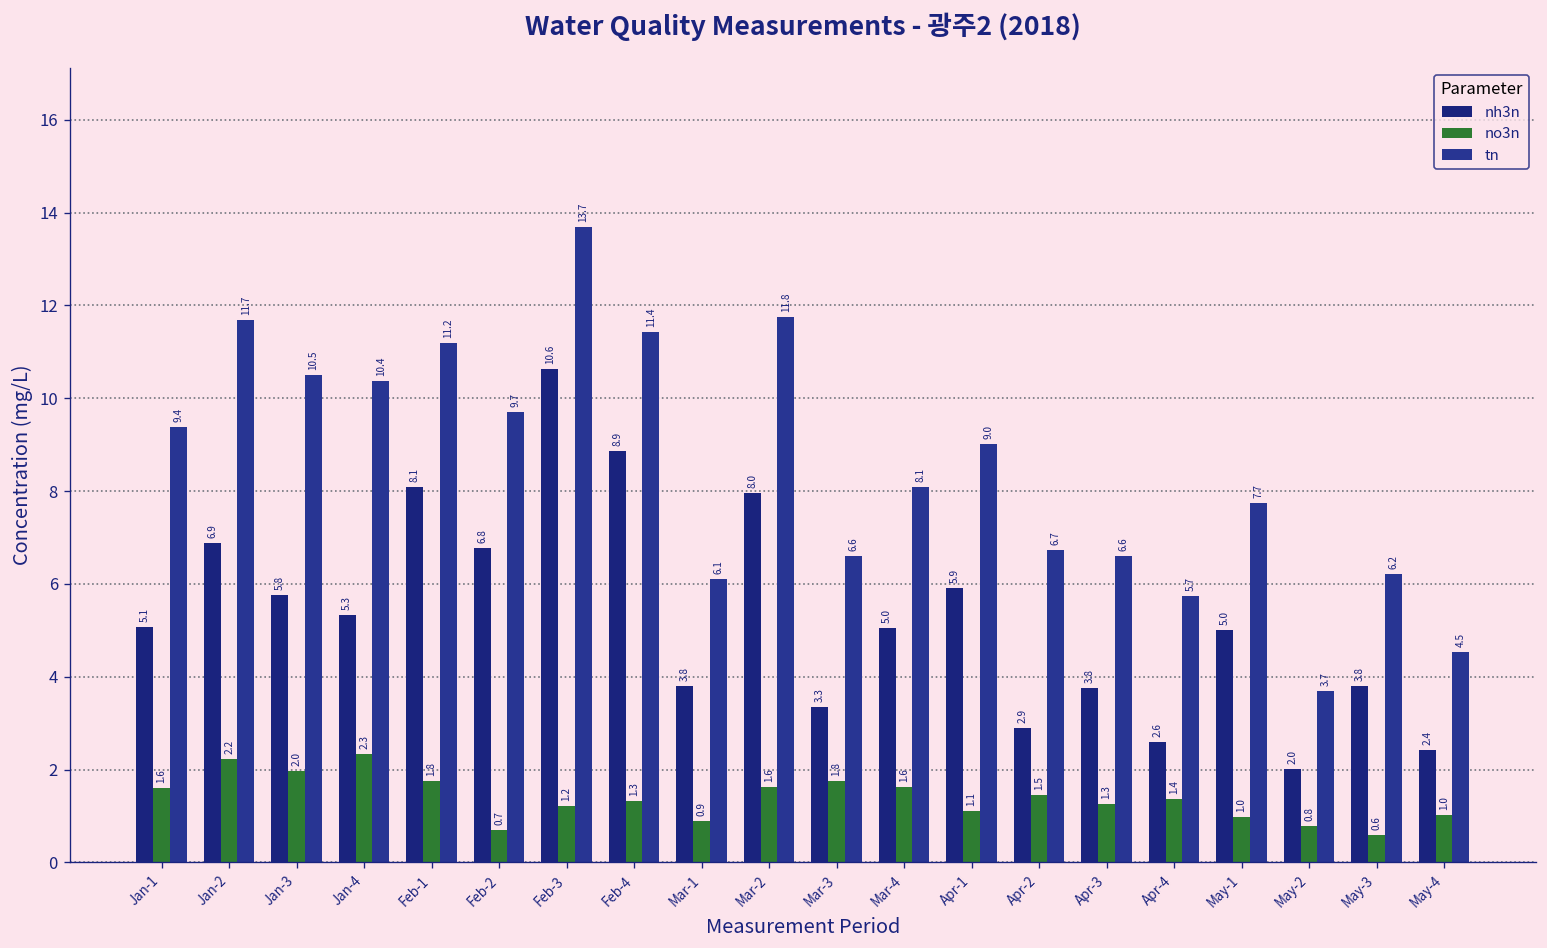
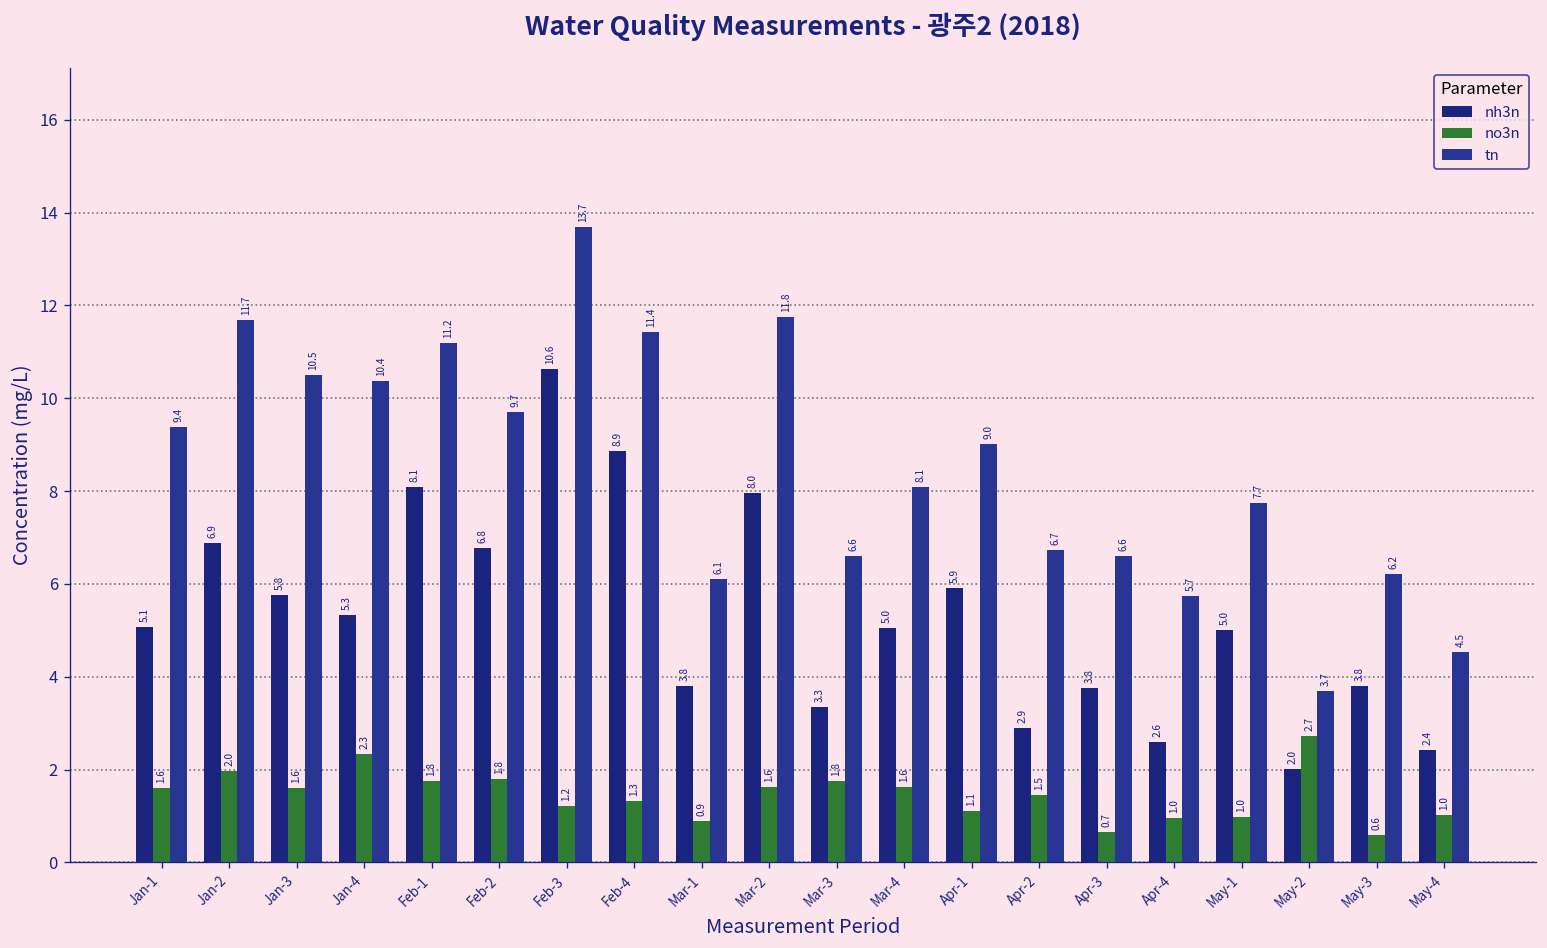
  {
    "no3n": {
      "Jan-1": 1.6,
-     "Jan-2": 2.2,
-     "Jan-3": 2.0,
+     "Jan-2": 2.0,
+     "Jan-3": 1.6,
      "Jan-4": 2.3,
      "Feb-1": 1.8,
-     "Feb-2": 0.7,
+     "Feb-2": 1.8,
      "Feb-3": 1.2,
      "Feb-4": 1.3,
      "Mar-1": 0.9,
      "Mar-2": 1.6,
      "Mar-3": 1.8,
      "Mar-4": 1.6,
      "Apr-1": 1.1,
      "Apr-2": 1.5,
-     "Apr-3": 1.3,
-     "Apr-4": 1.4,
+     "Apr-3": 0.7,
+     "Apr-4": 1.0,
      "May-1": 1.0,
-     "May-2": 0.8,
+     "May-2": 2.7,
      "May-3": 0.6,
      "May-4": 1.0
    }
  }
